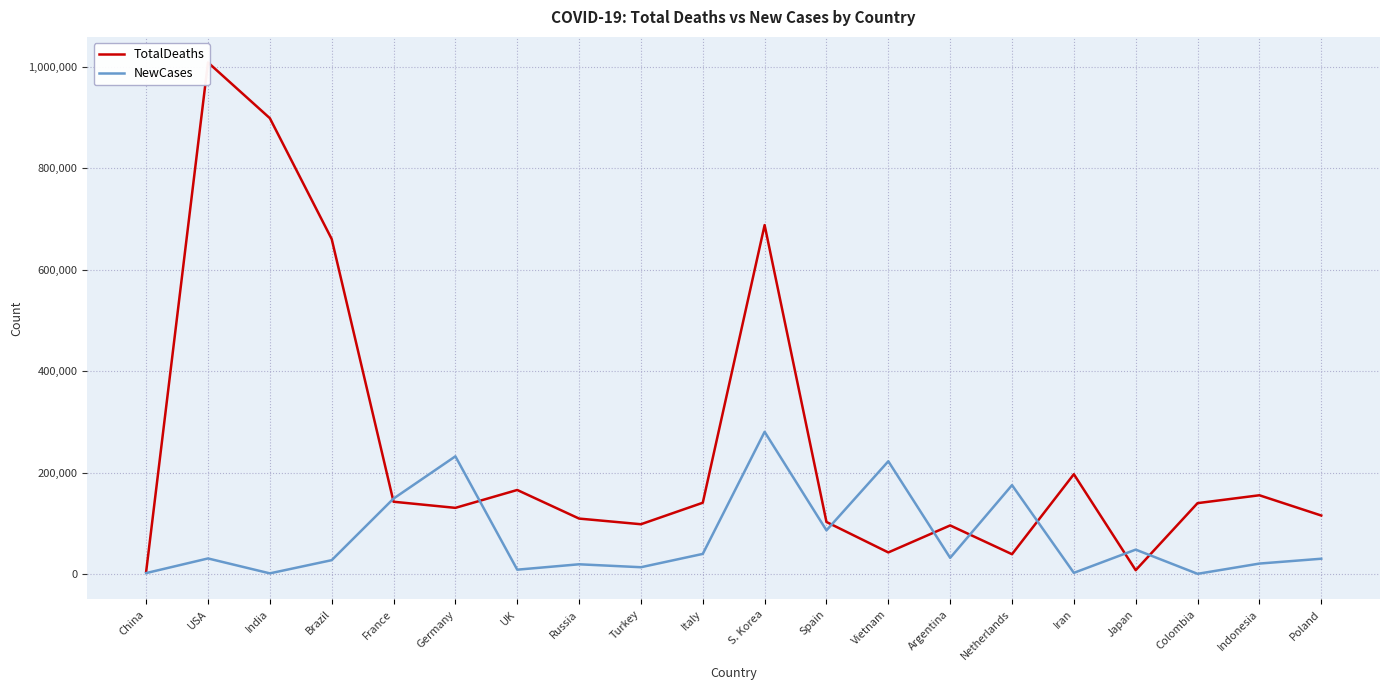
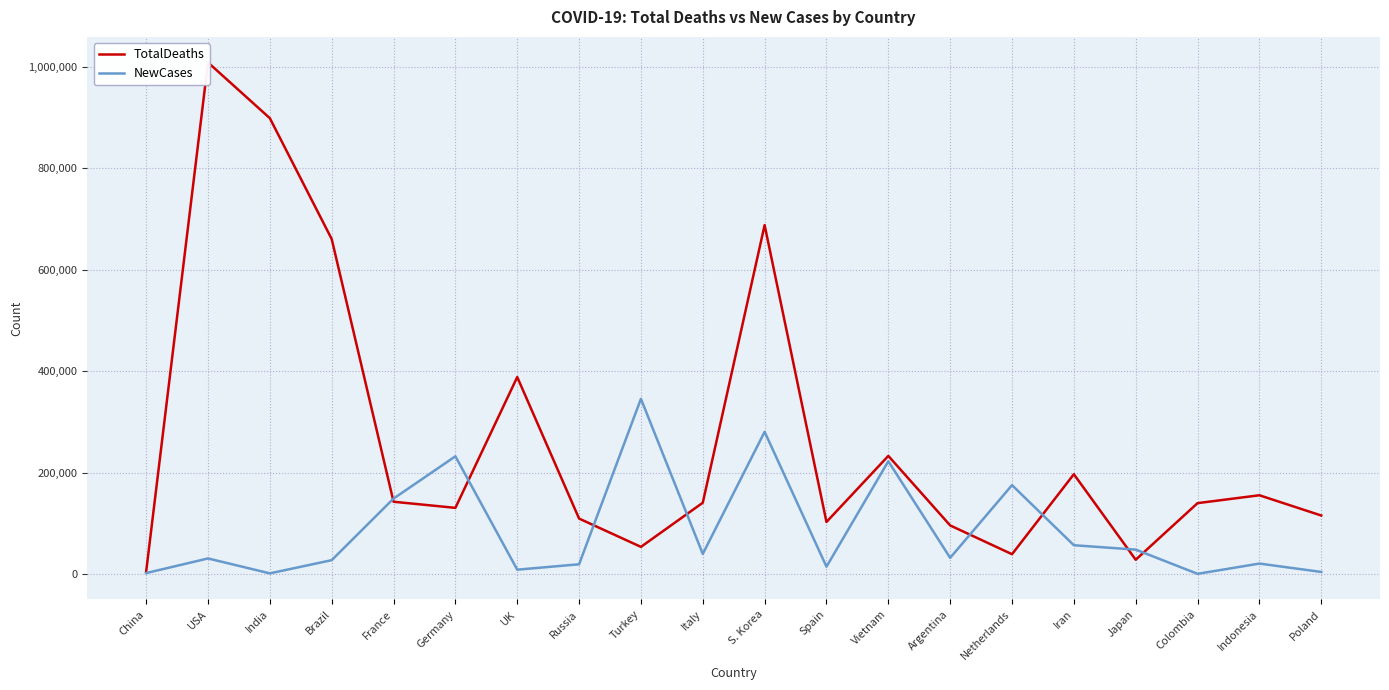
  {
    "TotalDeaths": {
      "India": "900,000",
      "Brazil": "660,000",
      "France": "140,000",
      "Germany": "130,000",
-     "UK": "170,000",
+     "UK": "390,000",
      "Russia": "110,000",
-     "Turkey": "100,000",
+     "Turkey": "50,000",
      "Italy": "140,000",
      "S. Korea": "690,000",
      "Spain": "100,000",
-     "Vietnam": "40,000",
+     "Vietnam": "230,000",
      "Argentina": "100,000",
      "Netherlands": "40,000",
      "Iran": "200,000",
-     "Japan": "10,000",
+     "Japan": "30,000",
      "Colombia": "140,000",
      "Indonesia": "160,000",
      "Poland": "120,000"
    },
    "NewCases": {
      "USA": "30,000",
      "India": "0",
      "Brazil": "30,000",
      "France": "150,000",
      "Germany": "230,000",
      "UK": "10,000",
      "Russia": "20,000",
-     "Turkey": "10,000",
+     "Turkey": "350,000",
      "Italy": "40,000",
      "S. Korea": "280,000",
-     "Spain": "90,000",
+     "Spain": "10,000",
      "Vietnam": "220,000",
      "Argentina": "30,000",
      "Netherlands": "180,000",
-     "Iran": "0",
+     "Iran": "60,000",
      "Japan": "50,000",
      "Colombia": "0",
      "Indonesia": "20,000",
-     "Poland": "30,000"
+     "Poland": "0"
    }
  }
